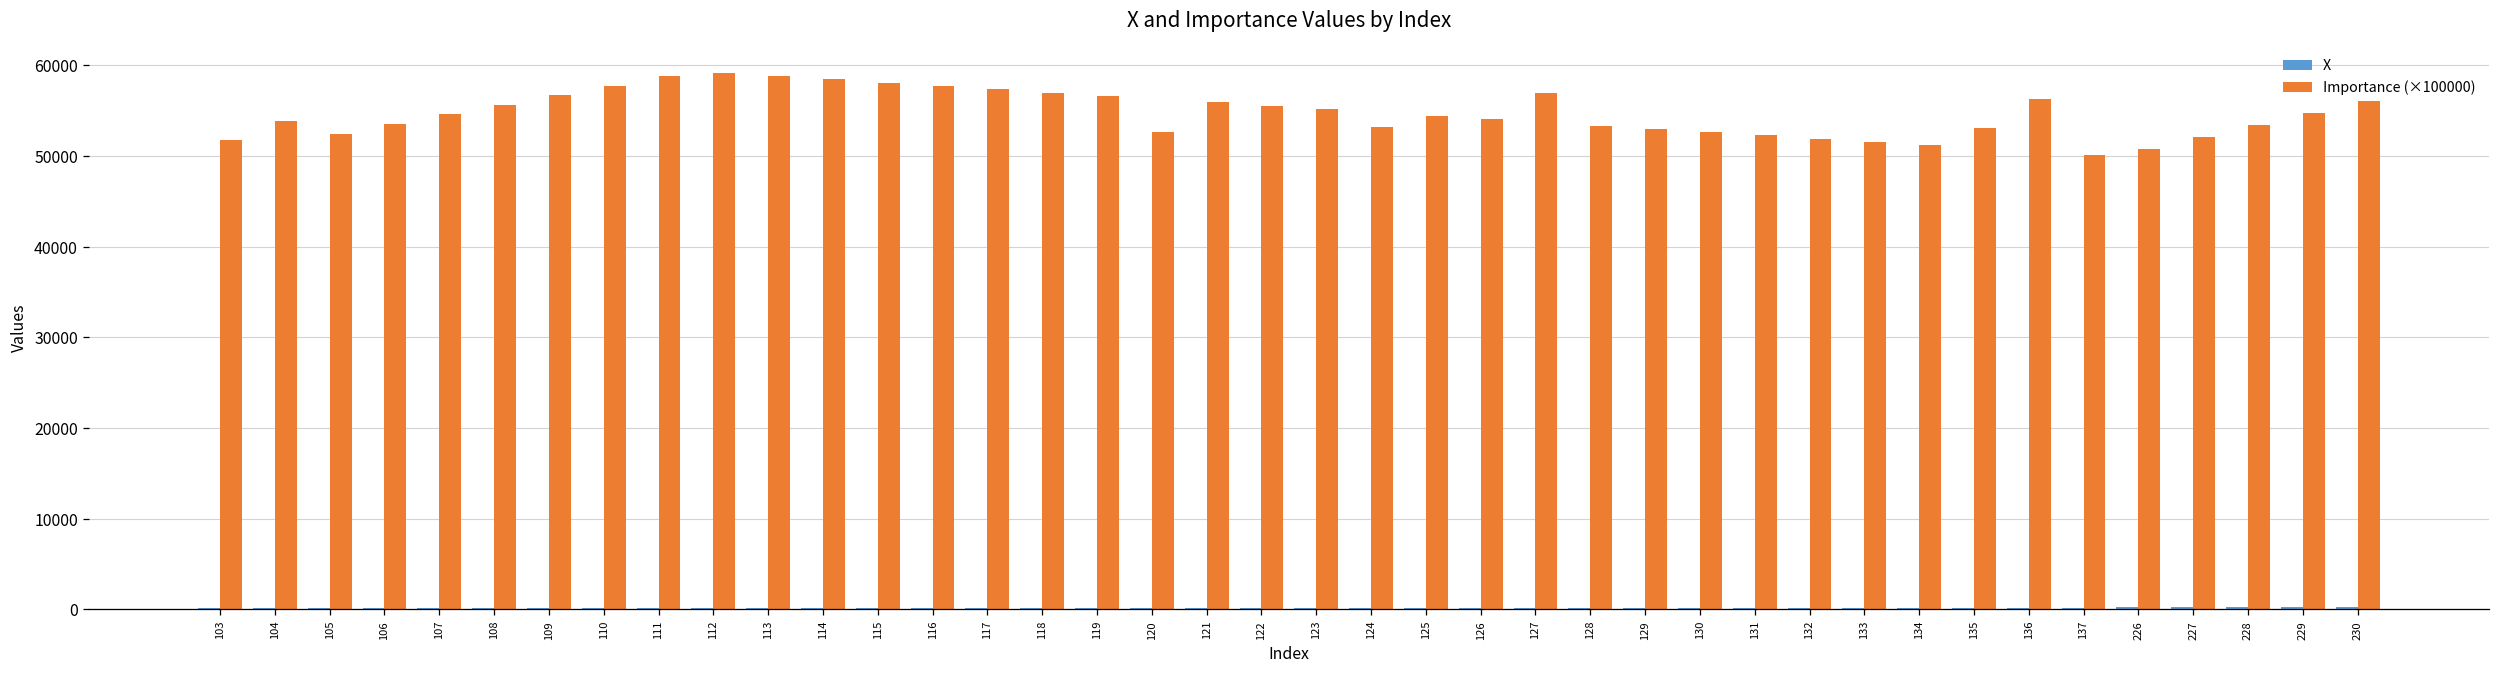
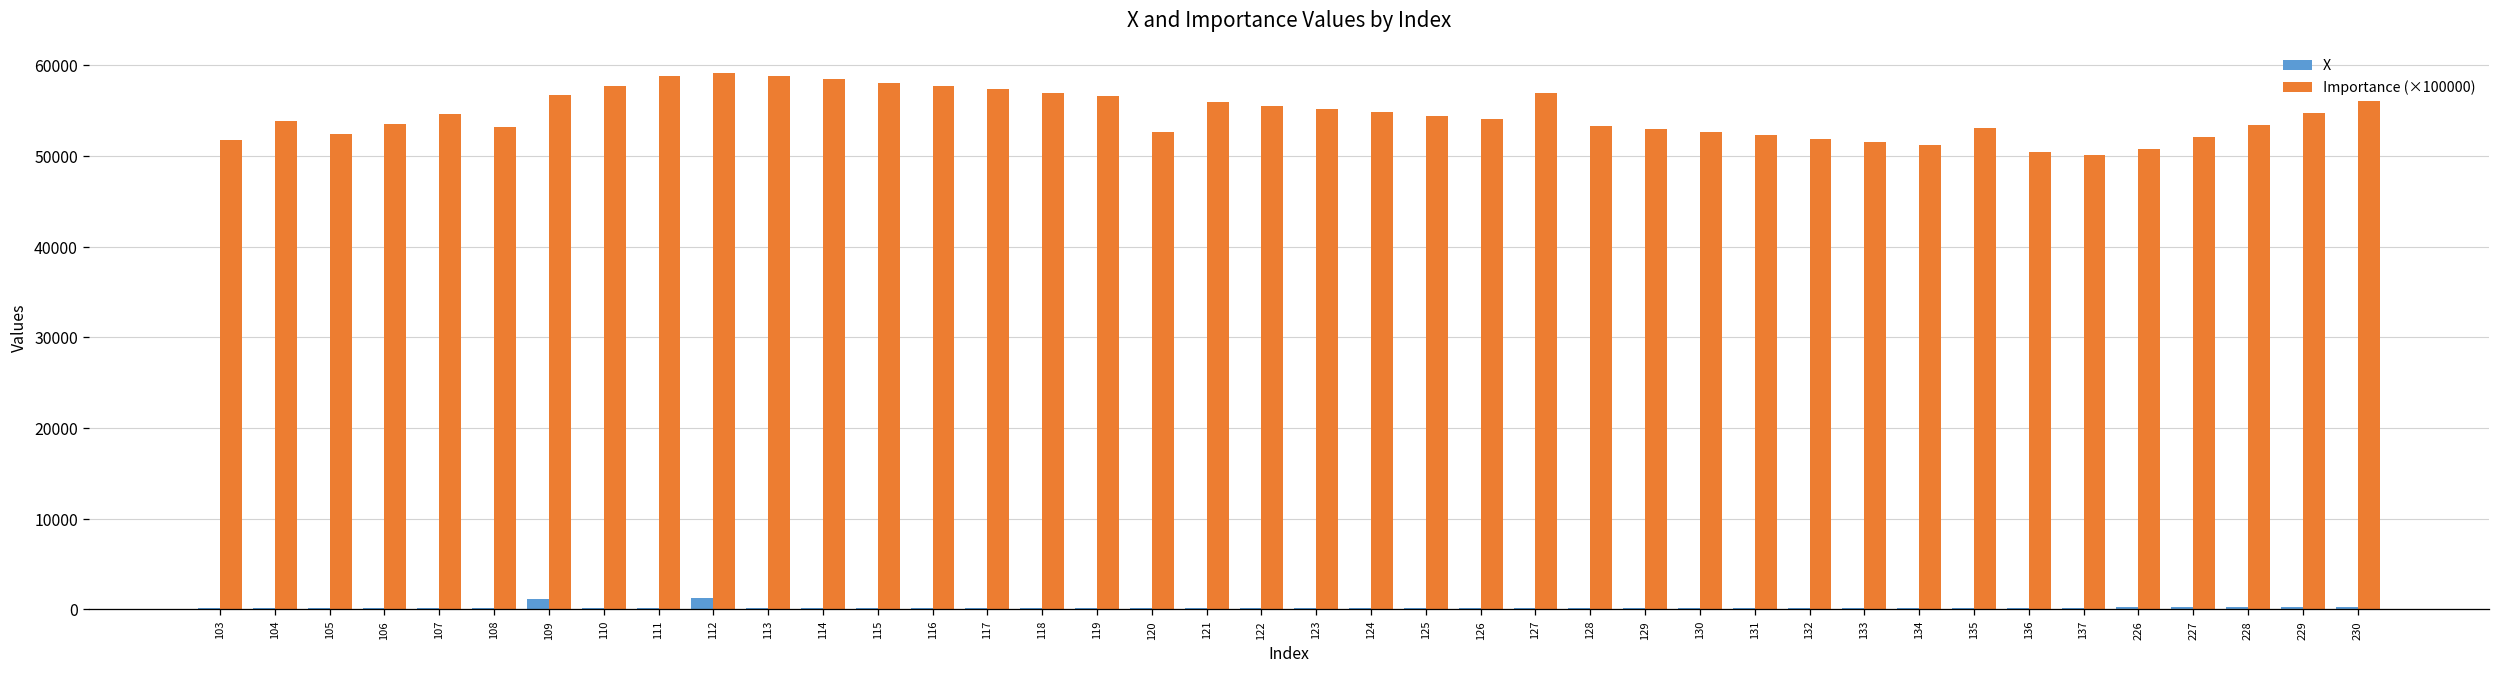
  {
    "X": {
-     "109": 0,
-     "112": 0
+     "109": 1000,
+     "112": 1000
    },
    "Importance (×100000)": {
      "103": 52000,
      "104": 54000,
      "105": 52000,
      "106": 54000,
      "107": 55000,
-     "108": 56000,
+     "108": 53000,
      "109": 57000,
      "110": 58000,
      "111": 59000,
      "112": 59000,
      "113": 59000,
      "114": 58000,
      "115": 58000,
      "116": 58000,
      "117": 57000,
      "118": 57000,
      "119": 57000,
      "120": 53000,
      "121": 56000,
      "122": 56000,
      "123": 55000,
-     "124": 53000,
+     "124": 55000,
      "125": 54000,
      "126": 54000,
      "127": 57000,
      "128": 53000,
      "129": 53000,
      "130": 53000,
      "131": 52000,
      "132": 52000,
      "133": 52000,
      "134": 51000,
      "135": 53000,
-     "136": 56000,
+     "136": 50000,
      "137": 50000,
      "226": 51000,
      "227": 52000,
      "228": 53000,
      "229": 55000,
      "230": 56000
    }
  }
